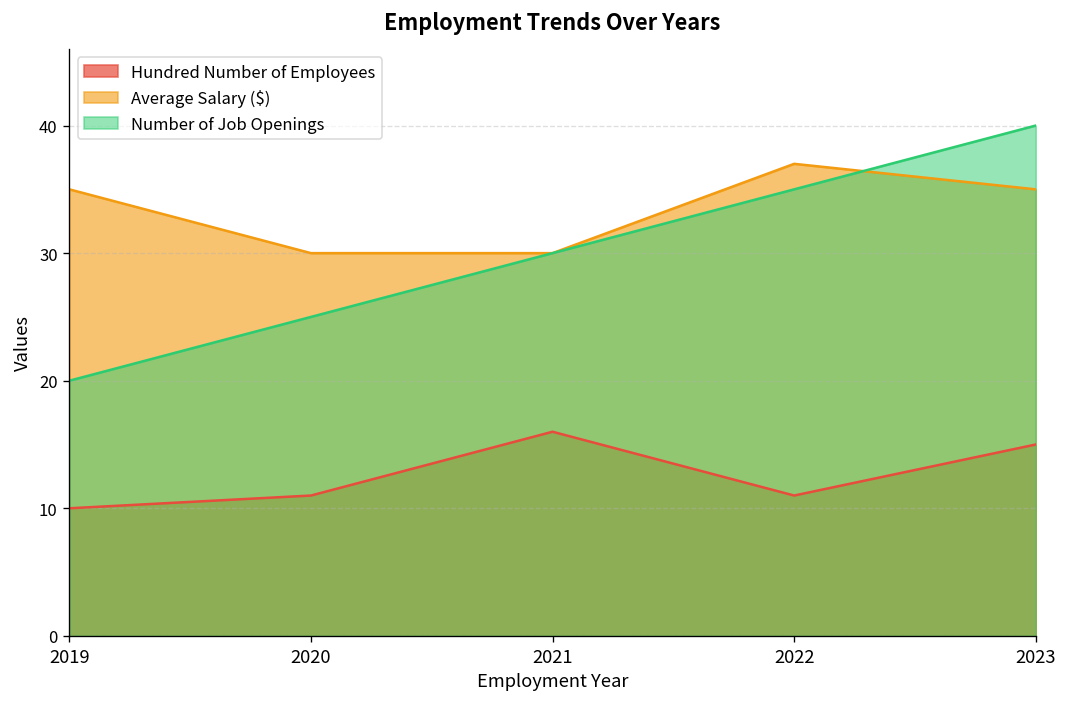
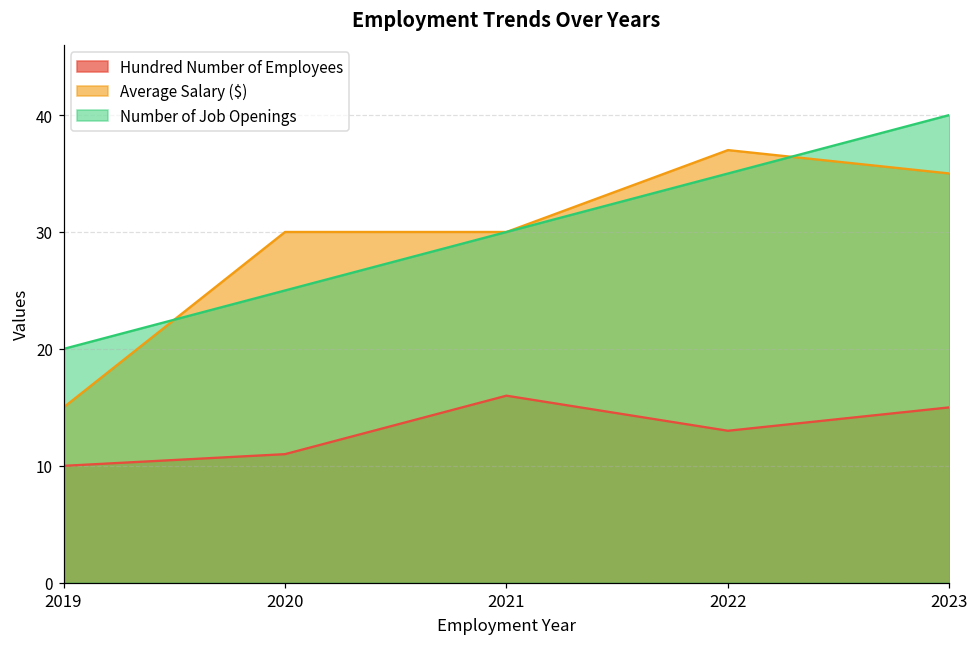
  {
    "Hundred Number of Employees": {
      "2019": 10,
      "2020": 11,
      "2021": 16,
-     "2022": 11,
+     "2022": 13,
      "2023": 15
    },
    "Average Salary ($)": {
-     "2019": 35,
+     "2019": 15,
      "2020": 30,
      "2022": 37,
      "2023": 35
    },
    "Number of Job Openings": {
      "2019": 20,
      "2020": 25,
      "2022": 35,
      "2023": 40
    }
  }
